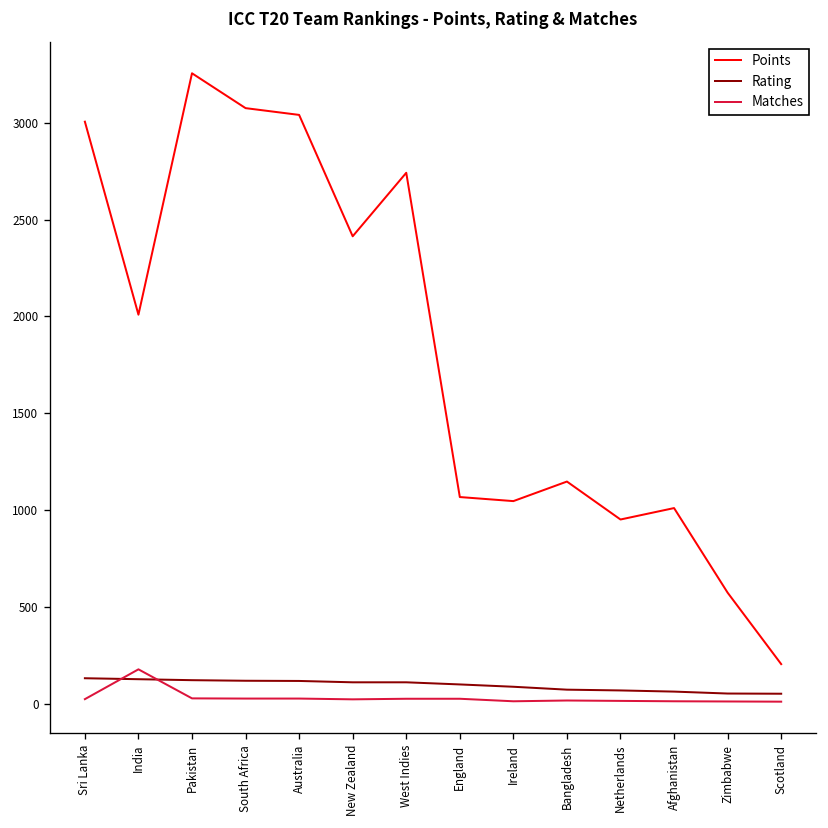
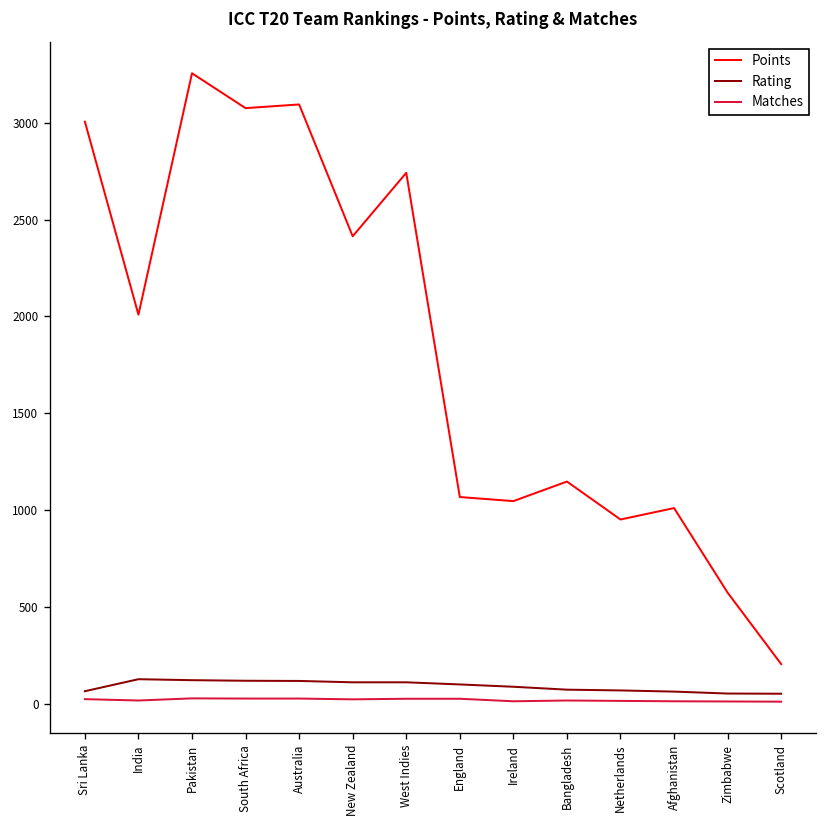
  {
    "Points": {
      "Sri Lanka": 3010,
      "India": 2010,
      "Pakistan": 3260,
      "South Africa": 3080,
-     "Australia": 3040,
+     "Australia": 3100,
      "New Zealand": 2410,
      "West Indies": 2740,
      "England": 1070,
      "Ireland": 1050,
      "Bangladesh": 1150,
      "Netherlands": 950,
      "Afghanistan": 1010,
      "Zimbabwe": 570,
      "Scotland": 200
    },
    "Rating": {
-     "Sri Lanka": 130,
+     "Sri Lanka": 60,
      "India": 130,
      "Pakistan": 120,
      "South Africa": 120,
      "Australia": 120,
      "New Zealand": 110,
      "West Indies": 110,
      "England": 100,
      "Ireland": 90,
      "Bangladesh": 70,
      "Netherlands": 70,
      "Afghanistan": 60,
      "Zimbabwe": 50,
      "Scotland": 50
    },
    "Matches": {
      "Sri Lanka": 20,
-     "India": 180,
+     "India": 20,
      "Pakistan": 30,
      "South Africa": 30,
      "Australia": 30,
      "New Zealand": 20,
      "West Indies": 30,
      "England": 30,
      "Ireland": 10,
      "Bangladesh": 20,
      "Netherlands": 10,
      "Afghanistan": 10,
      "Zimbabwe": 10,
      "Scotland": 10
    }
  }
